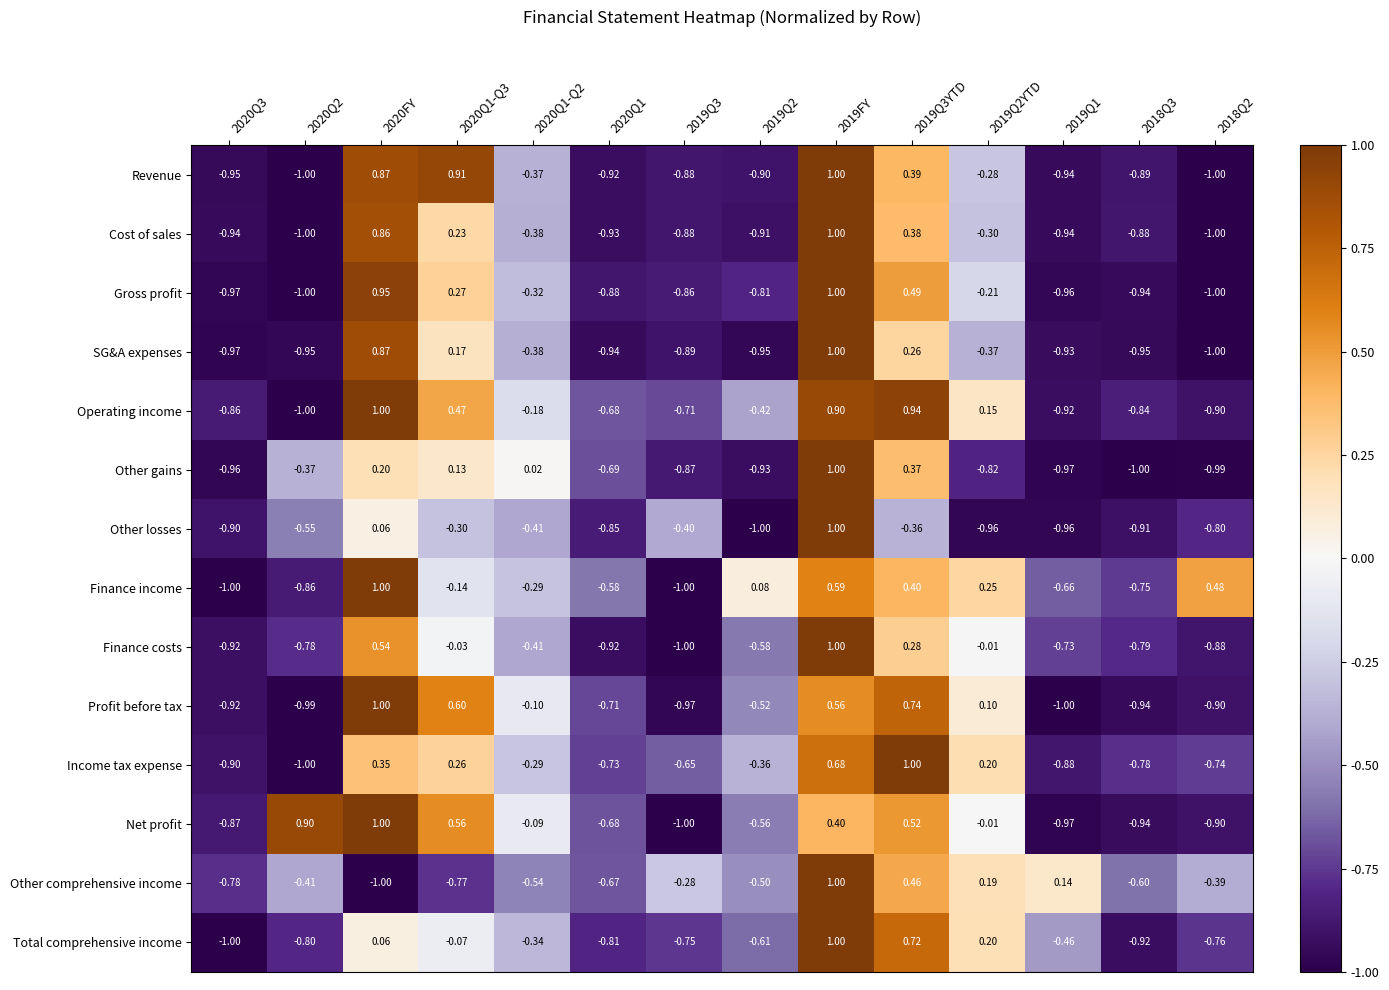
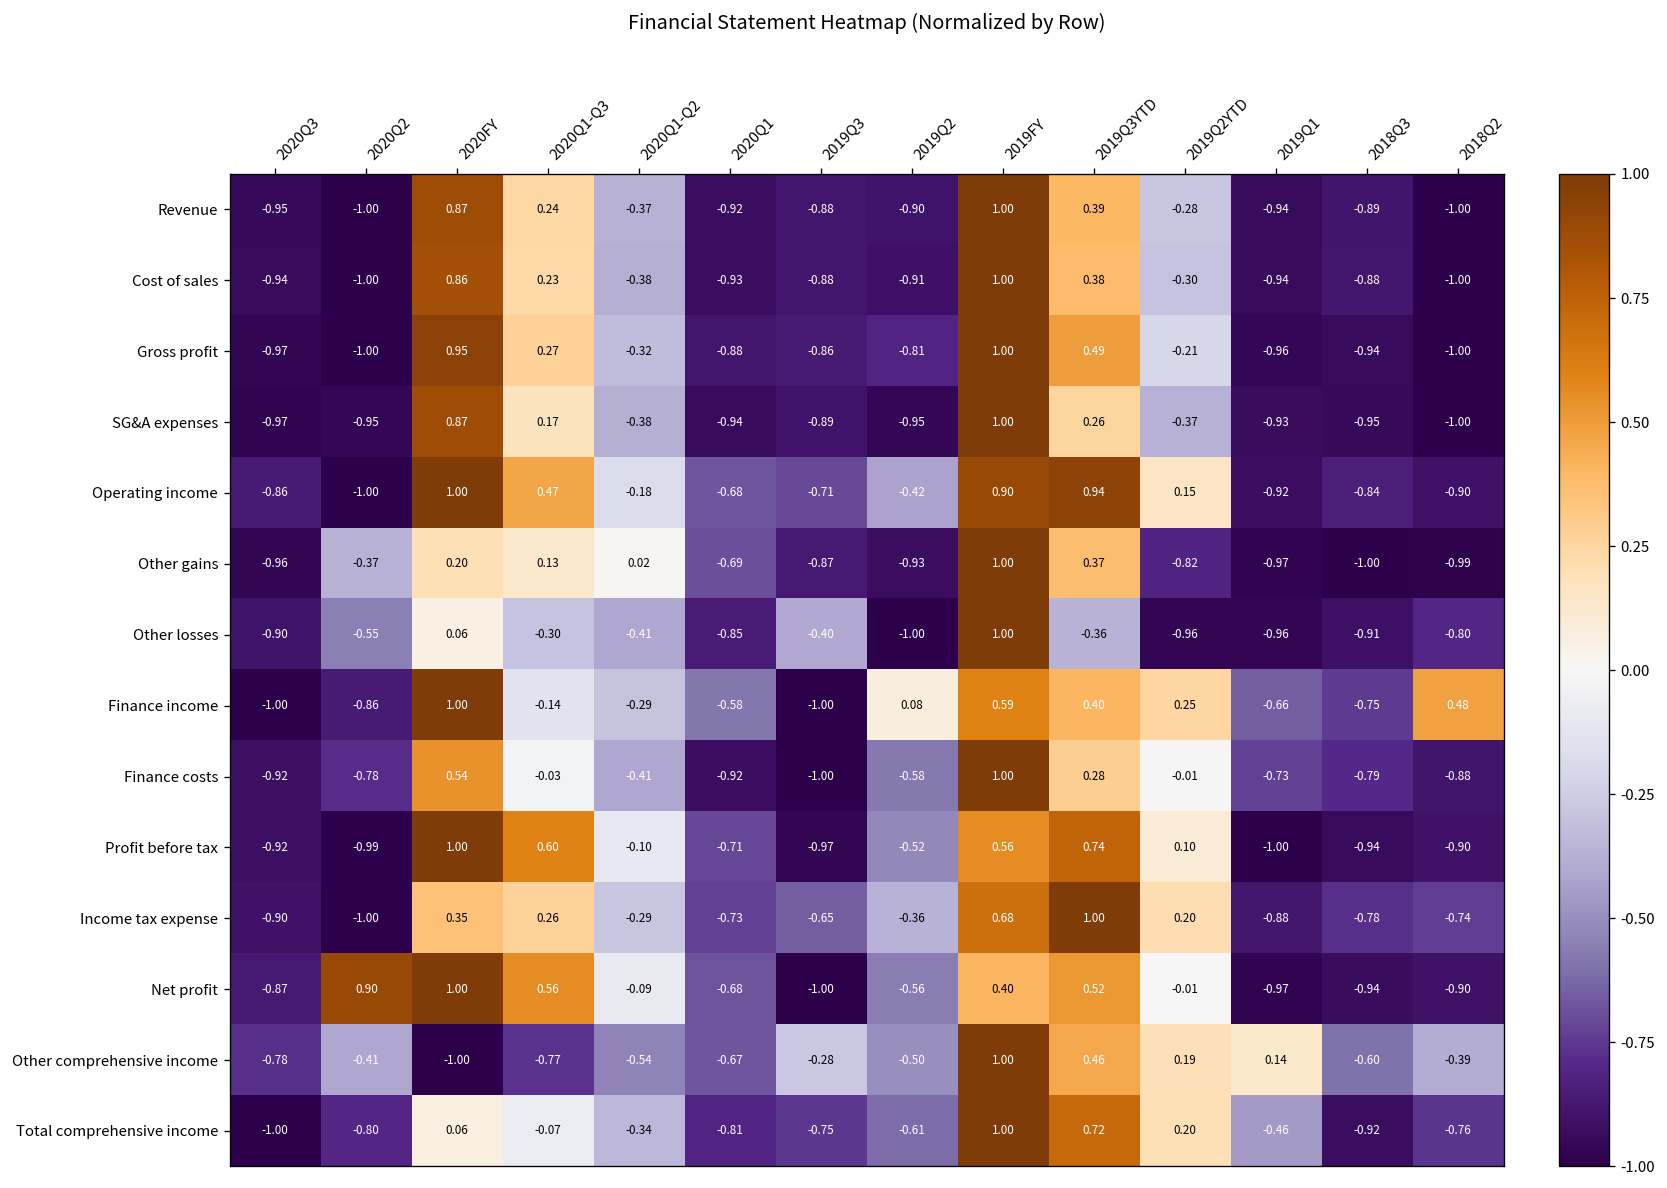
  {
    "Revenue": {
      "2020Q3": -0.95,
      "2020Q2": -1.00,
      "2020FY": 0.87,
-     "2020Q1-Q3": 0.91,
+     "2020Q1-Q3": 0.24,
      "2020Q1-Q2": -0.37,
      "2020Q1": -0.92,
      "2019Q3": -0.88,
      "2019Q2": -0.90,
      "2019FY": 1.00,
      "2019Q3YTD": 0.39,
      "2019Q2YTD": -0.28,
      "2019Q1": -0.94,
      "2018Q3": -0.89,
      "2018Q2": -1.00
    },
    "Cost of sales": {
      "2020Q3": -0.94,
      "2020Q2": -1.00,
      "2020FY": 0.86,
      "2020Q1-Q3": 0.23,
      "2020Q1-Q2": -0.38,
      "2020Q1": -0.93,
      "2019Q3": -0.88,
      "2019Q2": -0.91,
      "2019FY": 1.00,
      "2019Q3YTD": 0.38,
      "2019Q2YTD": -0.30,
      "2019Q1": -0.94,
      "2018Q3": -0.88,
      "2018Q2": -1.00
    },
    "Gross profit": {
      "2020Q3": -0.97,
      "2020Q2": -1.00,
      "2020FY": 0.95,
      "2020Q1-Q3": 0.27,
      "2020Q1-Q2": -0.32,
      "2020Q1": -0.88,
      "2019Q3": -0.86,
      "2019Q2": -0.81,
      "2019FY": 1.00,
      "2019Q3YTD": 0.49,
      "2019Q2YTD": -0.21,
      "2019Q1": -0.96,
      "2018Q3": -0.94,
      "2018Q2": -1.00
    },
    "SG&A expenses": {
      "2020Q3": -0.97,
      "2020Q2": -0.95,
      "2020FY": 0.87,
      "2020Q1-Q3": 0.17,
      "2020Q1-Q2": -0.38,
      "2020Q1": -0.94,
      "2019Q3": -0.89,
      "2019Q2": -0.95,
      "2019FY": 1.00,
      "2019Q3YTD": 0.26,
      "2019Q2YTD": -0.37,
      "2019Q1": -0.93,
      "2018Q3": -0.95,
      "2018Q2": -1.00
    },
    "Operating income": {
      "2020Q3": -0.86,
      "2020Q2": -1.00,
      "2020FY": 1.00,
      "2020Q1-Q3": 0.47,
      "2020Q1-Q2": -0.18,
      "2020Q1": -0.68,
      "2019Q3": -0.71,
      "2019Q2": -0.42,
      "2019FY": 0.90,
      "2019Q3YTD": 0.94,
      "2019Q2YTD": 0.15,
      "2019Q1": -0.92,
      "2018Q3": -0.84,
      "2018Q2": -0.90
    },
    "Other gains": {
      "2020Q3": -0.96,
      "2020Q2": -0.37,
      "2020FY": 0.20,
      "2020Q1-Q3": 0.13,
      "2020Q1-Q2": 0.02,
      "2020Q1": -0.69,
      "2019Q3": -0.87,
      "2019Q2": -0.93,
      "2019FY": 1.00,
      "2019Q3YTD": 0.37,
      "2019Q2YTD": -0.82,
      "2019Q1": -0.97,
      "2018Q3": -1.00,
      "2018Q2": -0.99
    },
    "Other losses": {
      "2020Q3": -0.90,
      "2020Q2": -0.55,
      "2020FY": 0.06,
      "2020Q1-Q3": -0.30,
      "2020Q1-Q2": -0.41,
      "2020Q1": -0.85,
      "2019Q3": -0.40,
      "2019Q2": -1.00,
      "2019FY": 1.00,
      "2019Q3YTD": -0.36,
      "2019Q2YTD": -0.96,
      "2019Q1": -0.96,
      "2018Q3": -0.91,
      "2018Q2": -0.80
    },
    "Finance income": {
      "2020Q3": -1.00,
      "2020Q2": -0.86,
      "2020FY": 1.00,
      "2020Q1-Q3": -0.14,
      "2020Q1-Q2": -0.29,
      "2020Q1": -0.58,
      "2019Q3": -1.00,
      "2019Q2": 0.08,
      "2019FY": 0.59,
      "2019Q3YTD": 0.40,
      "2019Q2YTD": 0.25,
      "2019Q1": -0.66,
      "2018Q3": -0.75,
      "2018Q2": 0.48
    },
    "Finance costs": {
      "2020Q3": -0.92,
      "2020Q2": -0.78,
      "2020FY": 0.54,
      "2020Q1-Q3": -0.03,
      "2020Q1-Q2": -0.41,
      "2020Q1": -0.92,
      "2019Q3": -1.00,
      "2019Q2": -0.58,
      "2019FY": 1.00,
      "2019Q3YTD": 0.28,
      "2019Q2YTD": -0.01,
      "2019Q1": -0.73,
      "2018Q3": -0.79,
      "2018Q2": -0.88
    },
    "Profit before tax": {
      "2020Q3": -0.92,
      "2020Q2": -0.99,
      "2020FY": 1.00,
      "2020Q1-Q3": 0.60,
      "2020Q1-Q2": -0.10,
      "2020Q1": -0.71,
      "2019Q3": -0.97,
      "2019Q2": -0.52,
      "2019FY": 0.56,
      "2019Q3YTD": 0.74,
      "2019Q2YTD": 0.10,
      "2019Q1": -1.00,
      "2018Q3": -0.94,
      "2018Q2": -0.90
    },
    "Income tax expense": {
      "2020Q3": -0.90,
      "2020Q2": -1.00,
      "2020FY": 0.35,
      "2020Q1-Q3": 0.26,
      "2020Q1-Q2": -0.29,
      "2020Q1": -0.73,
      "2019Q3": -0.65,
      "2019Q2": -0.36,
      "2019FY": 0.68,
      "2019Q3YTD": 1.00,
      "2019Q2YTD": 0.20,
      "2019Q1": -0.88,
      "2018Q3": -0.78,
      "2018Q2": -0.74
    },
    "Net profit": {
      "2020Q3": -0.87,
      "2020Q2": 0.90,
      "2020FY": 1.00,
      "2020Q1-Q3": 0.56,
      "2020Q1-Q2": -0.09,
      "2020Q1": -0.68,
      "2019Q3": -1.00,
      "2019Q2": -0.56,
      "2019FY": 0.40,
      "2019Q3YTD": 0.52,
      "2019Q2YTD": -0.01,
      "2019Q1": -0.97,
      "2018Q3": -0.94,
      "2018Q2": -0.90
    },
    "Other comprehensive income": {
      "2020Q3": -0.78,
      "2020Q2": -0.41,
      "2020FY": -1.00,
      "2020Q1-Q3": -0.77,
      "2020Q1-Q2": -0.54,
      "2020Q1": -0.67,
      "2019Q3": -0.28,
      "2019Q2": -0.50,
      "2019FY": 1.00,
      "2019Q3YTD": 0.46,
      "2019Q2YTD": 0.19,
      "2019Q1": 0.14,
      "2018Q3": -0.60,
      "2018Q2": -0.39
    },
    "Total comprehensive income": {
      "2020Q3": -1.00,
      "2020Q2": -0.80,
      "2020FY": 0.06,
      "2020Q1-Q3": -0.07,
      "2020Q1-Q2": -0.34,
      "2020Q1": -0.81,
      "2019Q3": -0.75,
      "2019Q2": -0.61,
      "2019FY": 1.00,
      "2019Q3YTD": 0.72,
      "2019Q2YTD": 0.20,
      "2019Q1": -0.46,
      "2018Q3": -0.92,
      "2018Q2": -0.76
    }
  }
